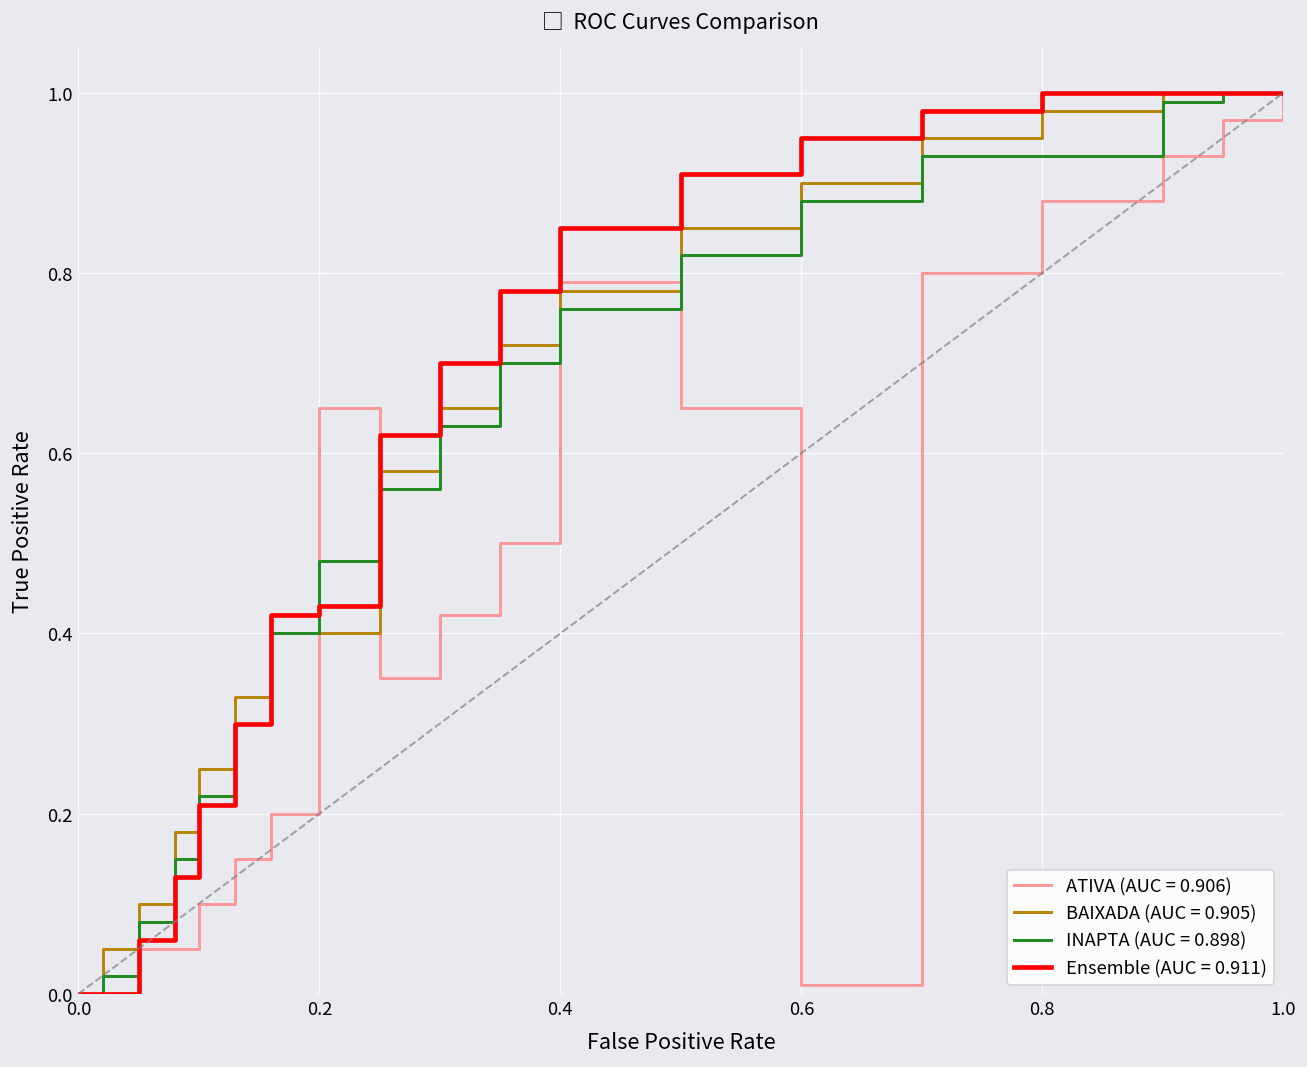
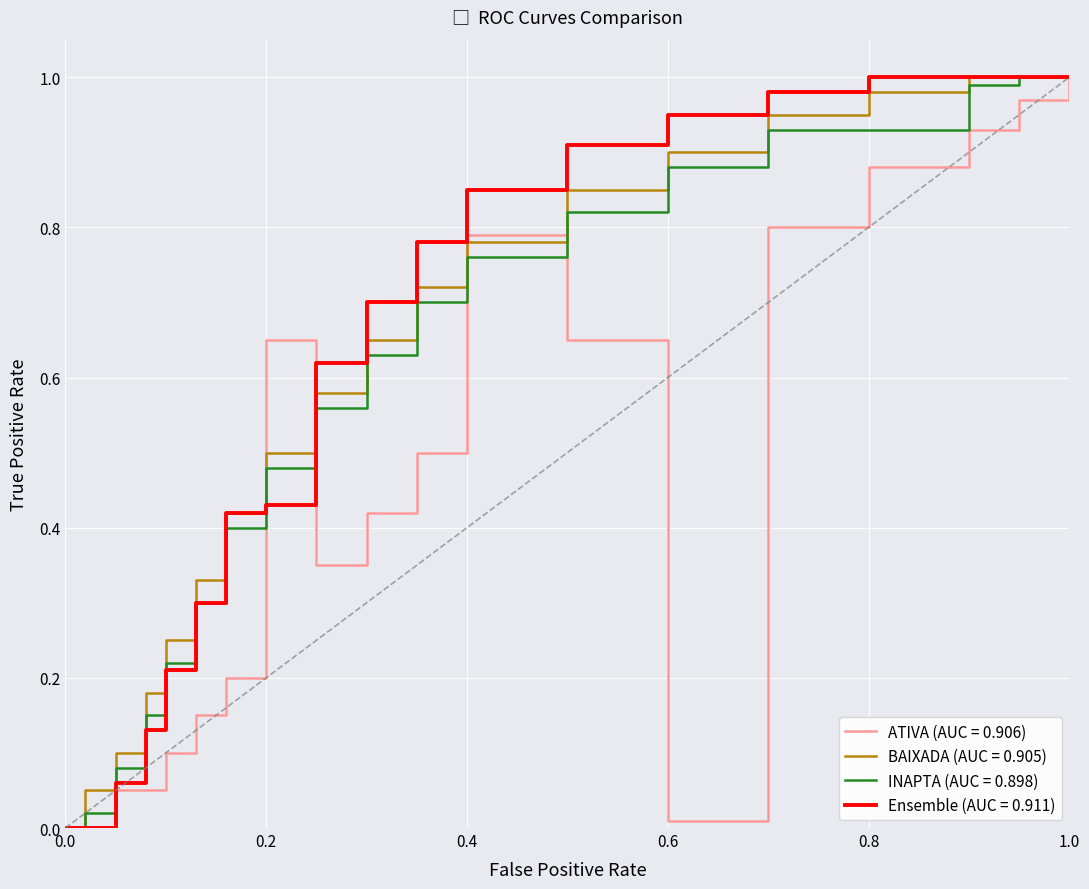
  {
    "ATIVA (AUC = 0.906)": {
      "0.2": 0.65,
      "0.4": 0.79,
      "0.6": 0.01,
      "0.8": 0.88
    },
    "BAIXADA (AUC = 0.905)": {
-     "0.2": 0.4,
+     "0.2": 0.5,
      "0.4": 0.78,
      "0.6": 0.9,
      "0.8": 0.98
    },
    "INAPTA (AUC = 0.898)": {
      "0.2": 0.48,
      "0.4": 0.76,
      "0.6": 0.88,
      "0.8": 0.93
    },
    "Ensemble (AUC = 0.911)": {
      "0.2": 0.43,
      "0.4": 0.85,
      "0.6": 0.95,
      "0.8": 1.0
    }
  }
